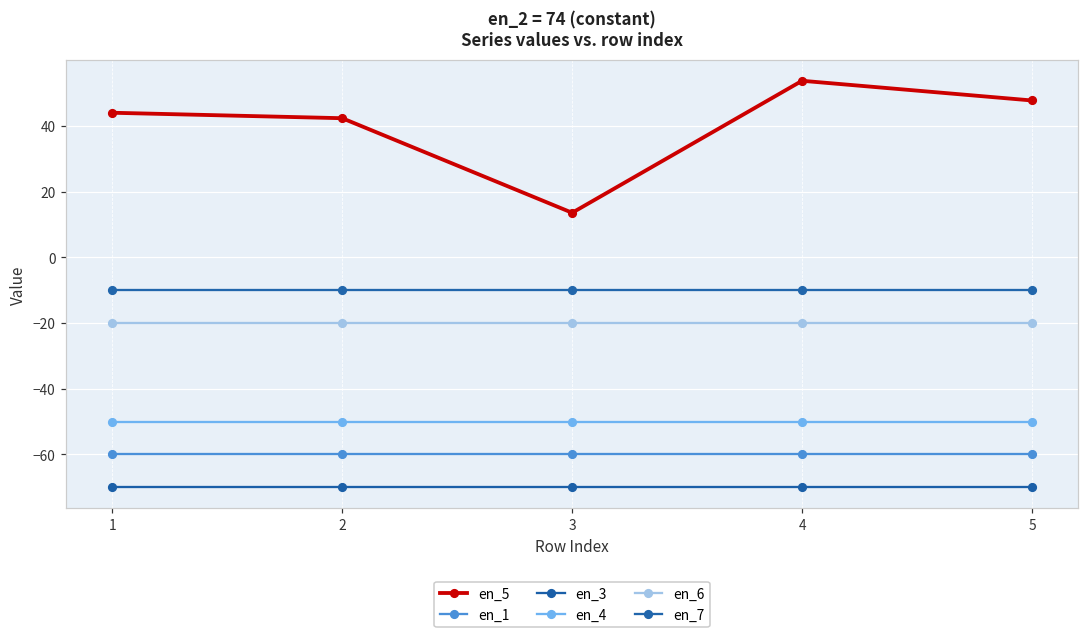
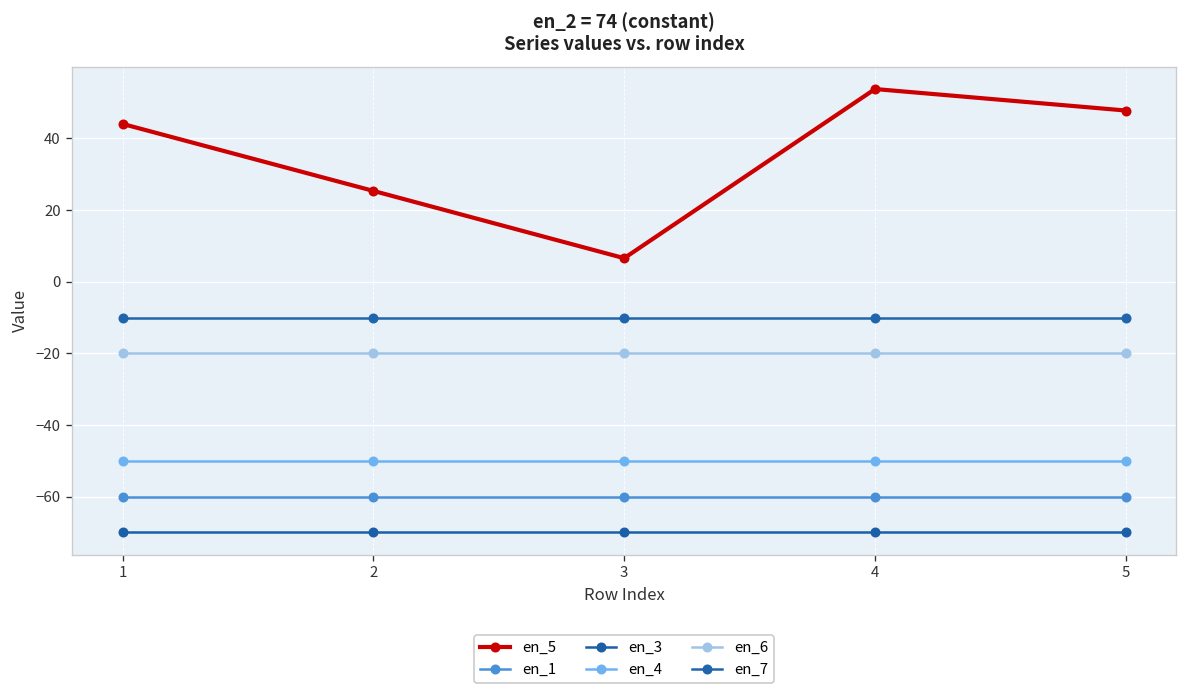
  {
    "en_5": {
      "1": 44,
-     "2": 42,
-     "3": 14,
+     "2": 25,
+     "3": 7,
      "4": 54,
      "5": 48
    }
  }
